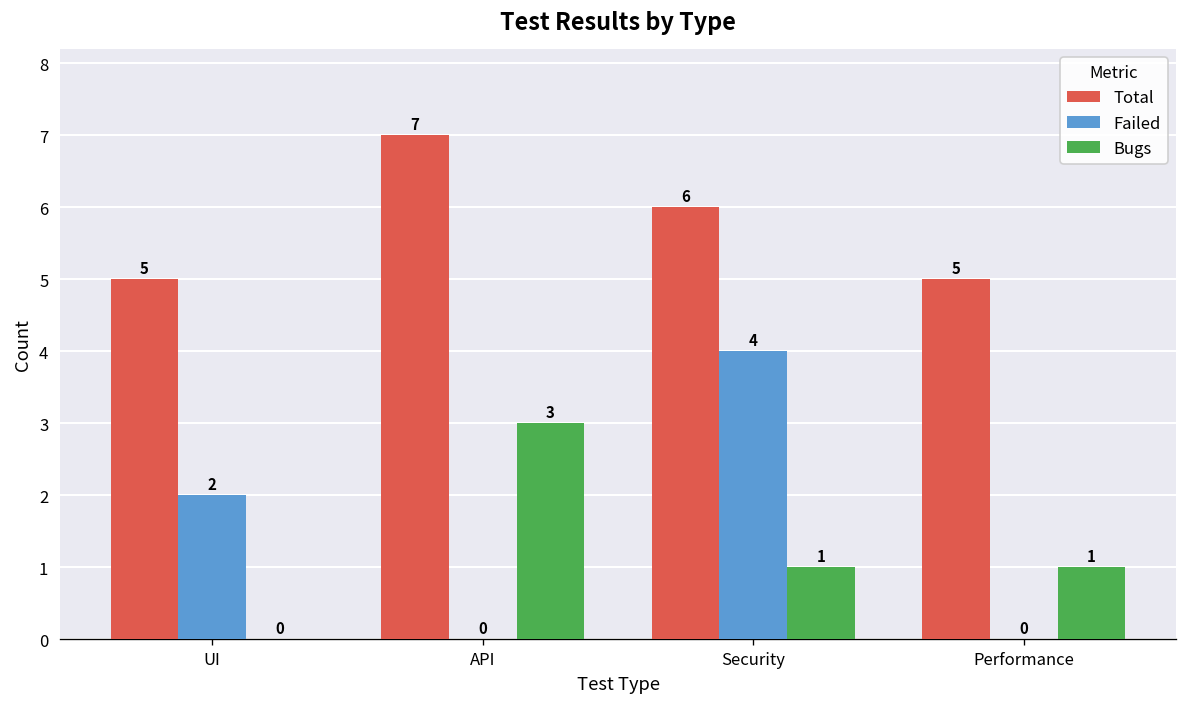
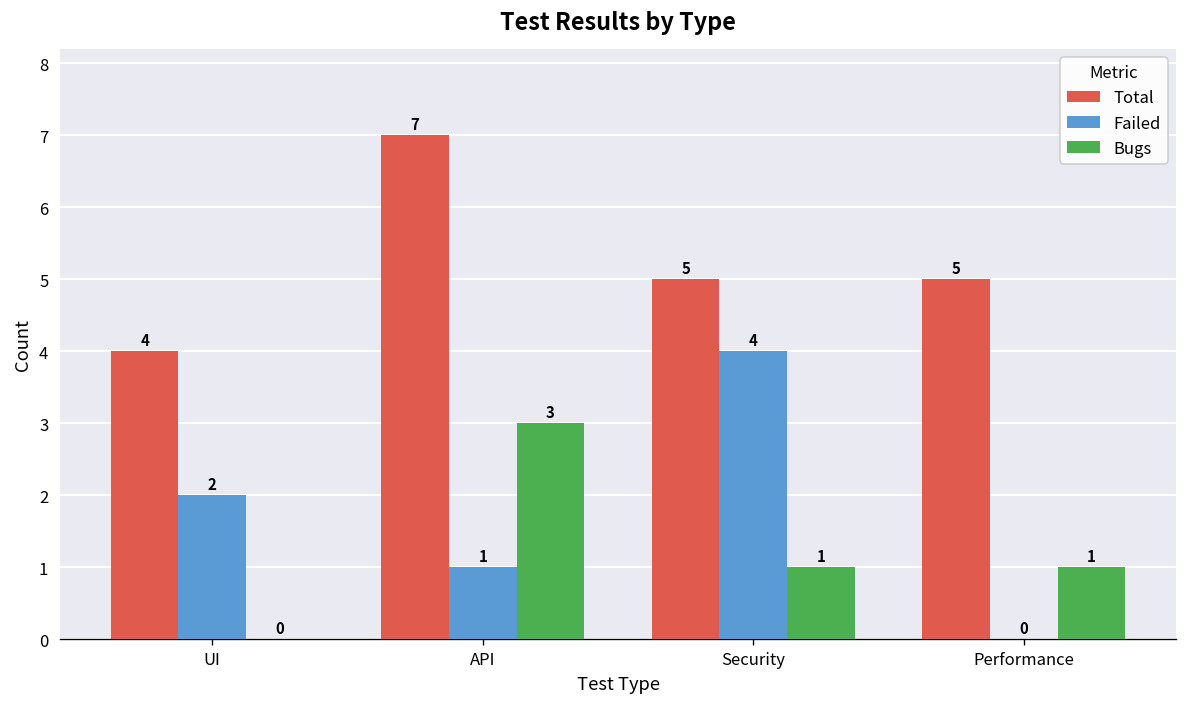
  {
    "Total": {
-     "UI": 5,
+     "UI": 4,
      "API": 7,
-     "Security": 6,
+     "Security": 5,
      "Performance": 5
    },
    "Failed": {
      "UI": 2,
-     "API": 0,
+     "API": 1,
      "Security": 4,
      "Performance": 0
    },
    "Bugs": {
      "UI": 0,
      "API": 3,
      "Security": 1,
      "Performance": 1
    }
  }
